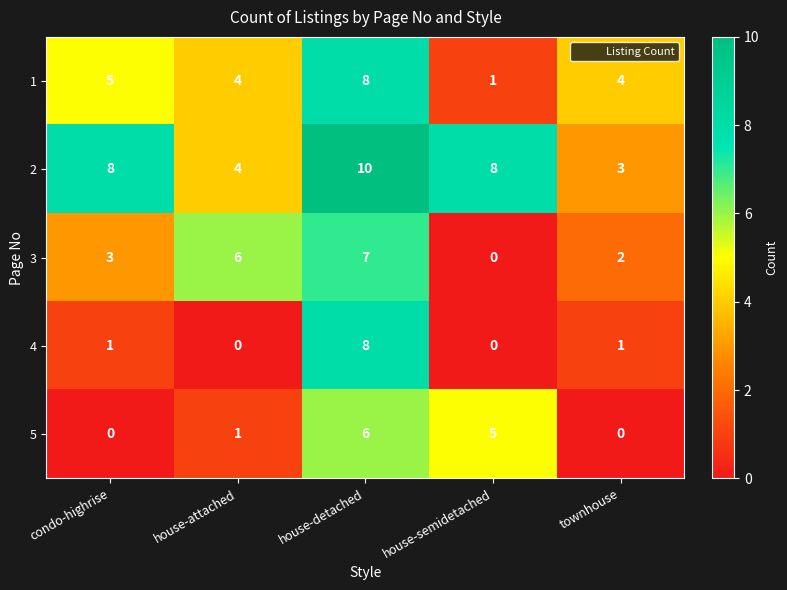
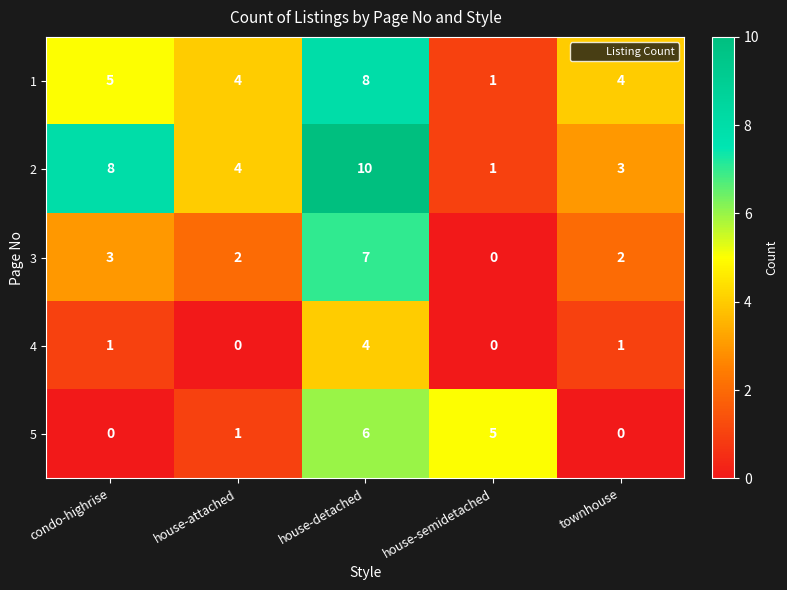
  {
    "1": {
      "condo-highrise": 5,
      "house-attached": 4,
      "house-detached": 8,
      "house-semidetached": 1,
      "townhouse": 4
    },
    "2": {
      "condo-highrise": 8,
      "house-attached": 4,
      "house-detached": 10,
-     "house-semidetached": 8,
+     "house-semidetached": 1,
      "townhouse": 3
    },
    "3": {
      "condo-highrise": 3,
-     "house-attached": 6,
+     "house-attached": 2,
      "house-detached": 7,
      "house-semidetached": 0,
      "townhouse": 2
    },
    "4": {
      "condo-highrise": 1,
      "house-attached": 0,
-     "house-detached": 8,
+     "house-detached": 4,
      "house-semidetached": 0,
      "townhouse": 1
    },
    "5": {
      "condo-highrise": 0,
      "house-attached": 1,
      "house-detached": 6,
      "house-semidetached": 5,
      "townhouse": 0
    }
  }
